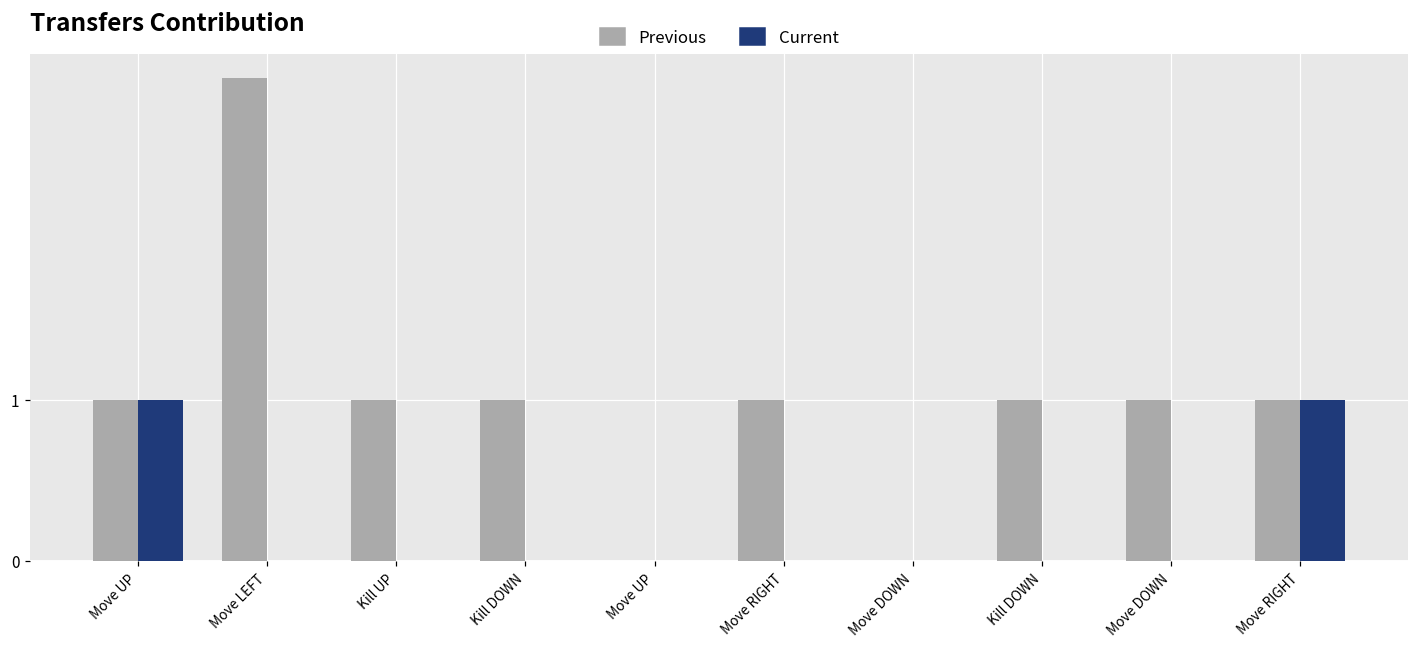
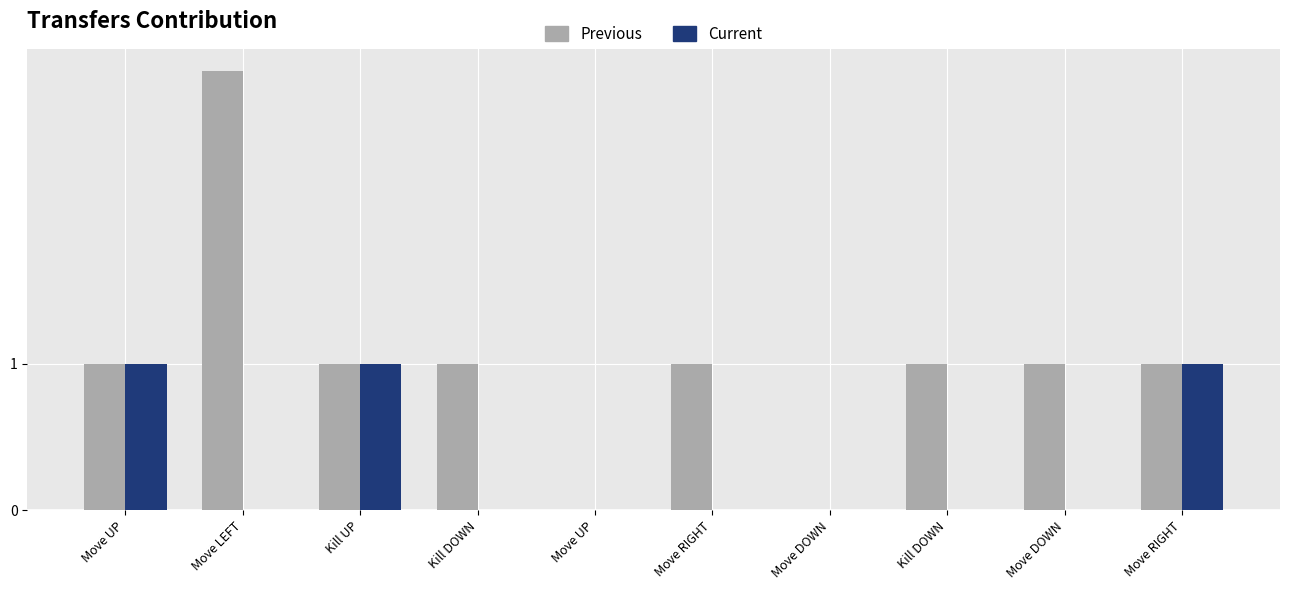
  {
    "Previous": {
      "Move LEFT": 3,
      "Kill UP": 1
    },
    "Current": {
      "Move LEFT": 0,
-     "Kill UP": 0
+     "Kill UP": 1
    }
  }
